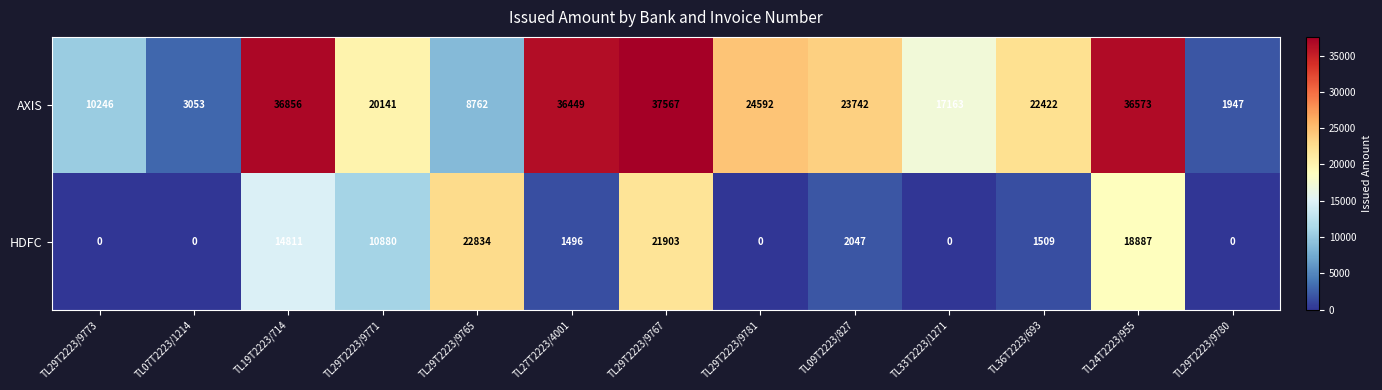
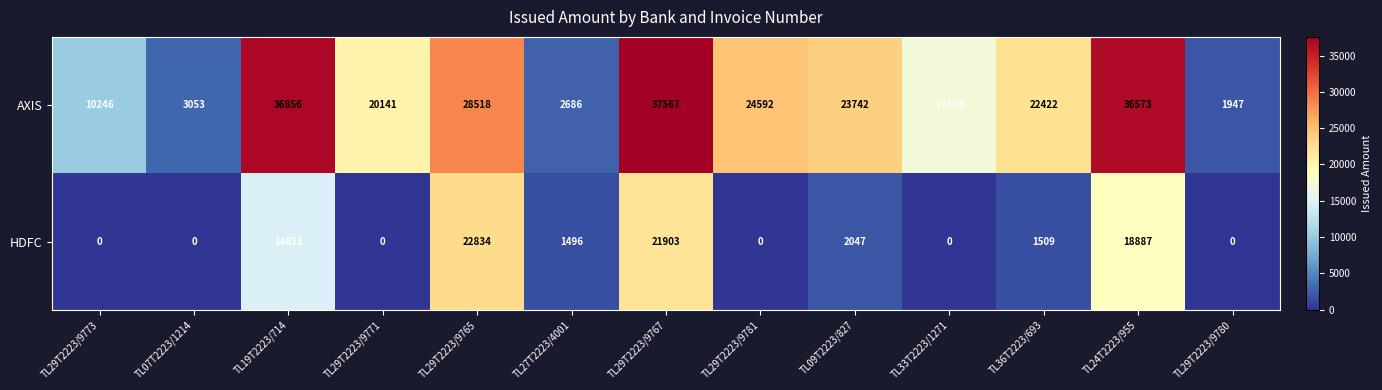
  {
    "AXIS": {
      "TL29T2223/9773": 10246,
      "TL07T2223/1214": 3053,
      "TL19T2223/714": 36856,
      "TL29T2223/9771": 20141,
-     "TL29T2223/9765": 8762,
-     "TL27T2223/4001": 36449,
+     "TL29T2223/9765": 28518,
+     "TL27T2223/4001": 2686,
      "TL29T2223/9767": 37567,
      "TL29T2223/9781": 24592,
      "TL09T2223/827": 23742,
      "TL36T2223/693": 22422,
      "TL24T2223/955": 36573,
      "TL29T2223/9780": 1947
    },
    "HDFC": {
      "TL29T2223/9773": 0,
      "TL07T2223/1214": 0,
-     "TL29T2223/9771": 10880,
+     "TL29T2223/9771": 0,
      "TL29T2223/9765": 22834,
      "TL27T2223/4001": 1496,
      "TL29T2223/9767": 21903,
      "TL29T2223/9781": 0,
      "TL09T2223/827": 2047,
      "TL33T2223/1271": 0,
      "TL36T2223/693": 1509,
      "TL24T2223/955": 18887,
      "TL29T2223/9780": 0
    }
  }
